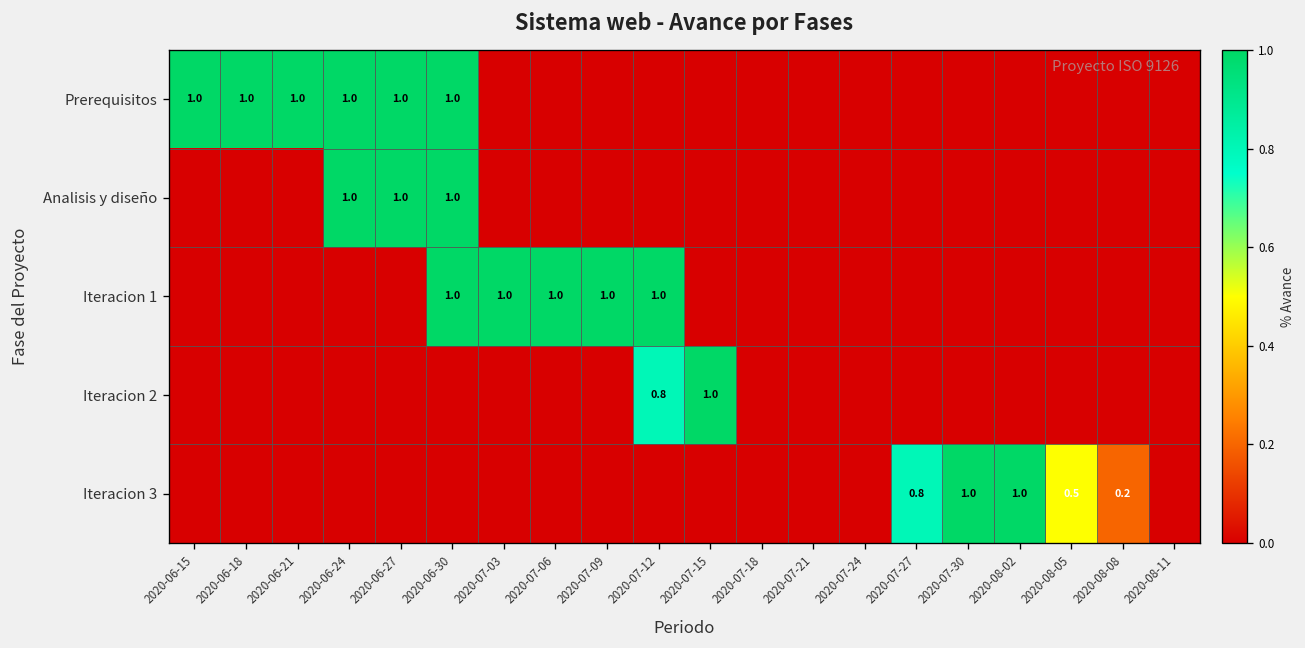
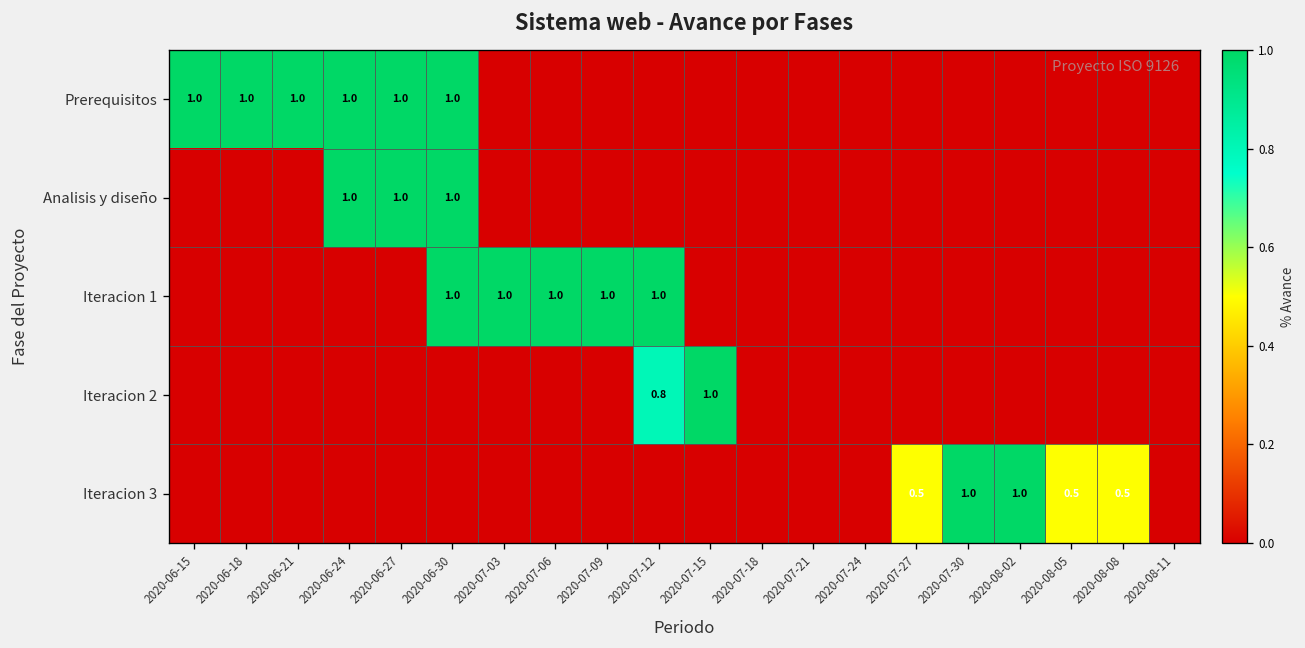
  {
    "Prerequisitos": {
      "2020-06-15": 1.0,
      "2020-06-18": 1.0,
      "2020-06-21": 1.0,
      "2020-06-24": 1.0,
      "2020-06-27": 1.0,
      "2020-06-30": 1.0,
      "2020-08-08": 9126
    },
    "Analisis y diseño": {
      "2020-06-24": 1.0,
      "2020-06-27": 1.0,
      "2020-06-30": 1.0
    },
    "Iteracion 1": {
      "2020-06-30": 1.0,
      "2020-07-03": 1.0,
      "2020-07-06": 1.0,
      "2020-07-09": 1.0,
      "2020-07-12": 1.0
    },
    "Iteracion 2": {
      "2020-07-12": 0.8,
      "2020-07-15": 1.0
    },
    "Iteracion 3": {
-     "2020-07-27": 0.8,
+     "2020-07-27": 0.5,
      "2020-07-30": 1.0,
      "2020-08-02": 1.0,
      "2020-08-05": 0.5,
-     "2020-08-08": 0.2
+     "2020-08-08": 0.5
    }
  }
